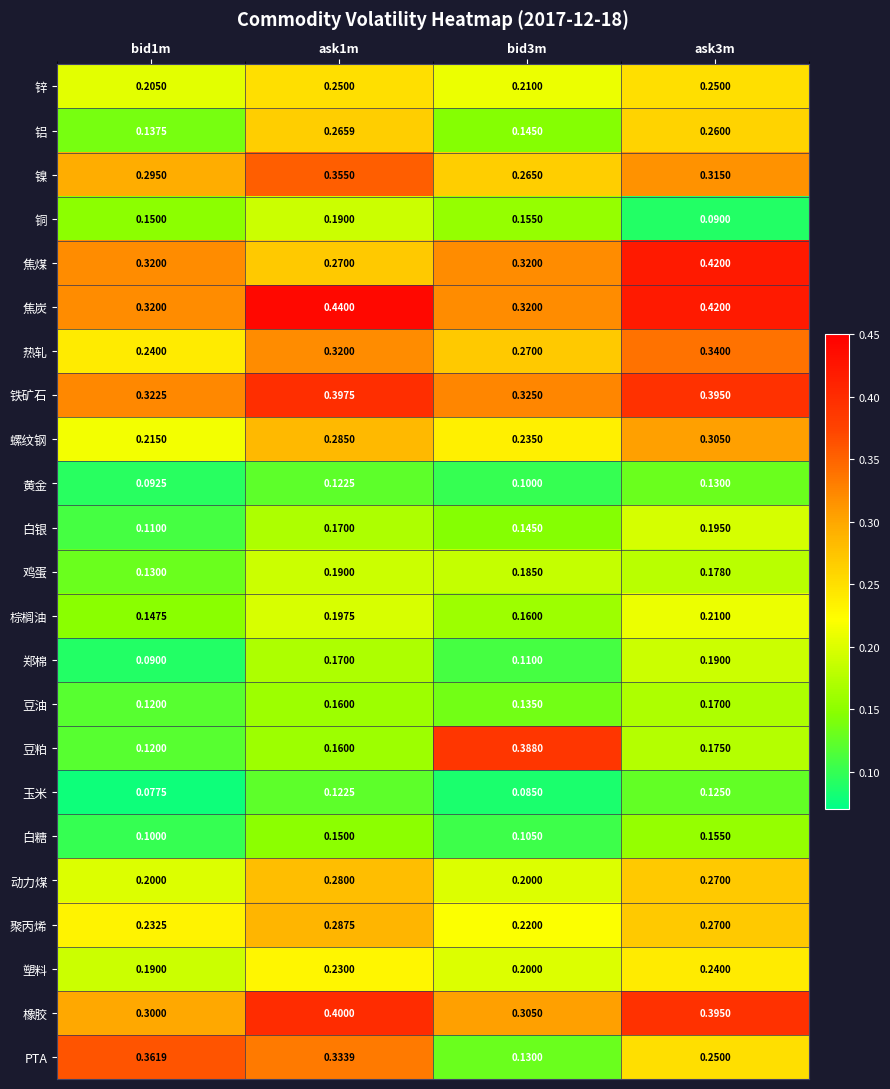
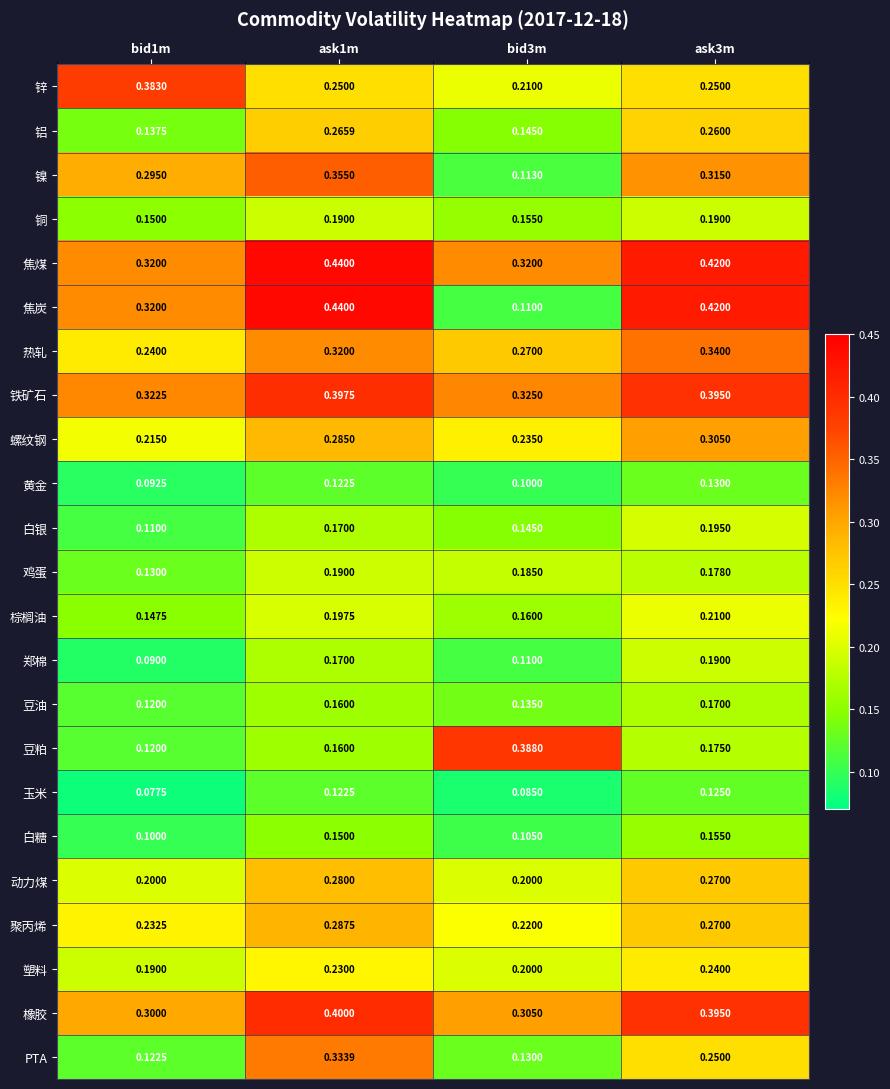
  {
    "锌": {
-     "bid1m": 0.2050,
+     "bid1m": 0.3830,
      "ask1m": 0.2500,
      "bid3m": 0.2100,
      "ask3m": 0.2500
    },
    "铝": {
      "bid1m": 0.1375,
      "ask1m": 0.2659,
      "bid3m": 0.1450,
      "ask3m": 0.2600
    },
    "镍": {
      "bid1m": 0.2950,
      "ask1m": 0.3550,
-     "bid3m": 0.2650,
+     "bid3m": 0.1130,
      "ask3m": 0.3150
    },
    "铜": {
      "bid1m": 0.1500,
      "ask1m": 0.1900,
      "bid3m": 0.1550,
-     "ask3m": 0.0900
+     "ask3m": 0.1900
    },
    "焦煤": {
      "bid1m": 0.3200,
-     "ask1m": 0.2700,
+     "ask1m": 0.4400,
      "bid3m": 0.3200,
      "ask3m": 0.4200
    },
    "焦炭": {
      "bid1m": 0.3200,
      "ask1m": 0.4400,
-     "bid3m": 0.3200,
+     "bid3m": 0.1100,
      "ask3m": 0.4200
    },
    "热轧": {
      "bid1m": 0.2400,
      "ask1m": 0.3200,
      "bid3m": 0.2700,
      "ask3m": 0.3400
    },
    "铁矿石": {
      "bid1m": 0.3225,
      "ask1m": 0.3975,
      "bid3m": 0.3250,
      "ask3m": 0.3950
    },
    "螺纹钢": {
      "bid1m": 0.2150,
      "ask1m": 0.2850,
      "bid3m": 0.2350,
      "ask3m": 0.3050
    },
    "黄金": {
      "bid1m": 0.0925,
      "ask1m": 0.1225,
      "bid3m": 0.1000,
      "ask3m": 0.1300
    },
    "白银": {
      "bid1m": 0.1100,
      "ask1m": 0.1700,
      "bid3m": 0.1450,
      "ask3m": 0.1950
    },
    "鸡蛋": {
      "bid1m": 0.1300,
      "ask1m": 0.1900,
      "bid3m": 0.1850,
      "ask3m": 0.1780
    },
    "棕榈油": {
      "bid1m": 0.1475,
      "ask1m": 0.1975,
      "bid3m": 0.1600,
      "ask3m": 0.2100
    },
    "郑棉": {
      "bid1m": 0.0900,
      "ask1m": 0.1700,
      "bid3m": 0.1100,
      "ask3m": 0.1900
    },
    "豆油": {
      "bid1m": 0.1200,
      "ask1m": 0.1600,
      "bid3m": 0.1350,
      "ask3m": 0.1700
    },
    "豆粕": {
      "bid1m": 0.1200,
      "ask1m": 0.1600,
      "bid3m": 0.3880,
      "ask3m": 0.1750
    },
    "玉米": {
      "bid1m": 0.0775,
      "ask1m": 0.1225,
      "bid3m": 0.0850,
      "ask3m": 0.1250
    },
    "白糖": {
      "bid1m": 0.1000,
      "ask1m": 0.1500,
      "bid3m": 0.1050,
      "ask3m": 0.1550
    },
    "动力煤": {
      "bid1m": 0.2000,
      "ask1m": 0.2800,
      "bid3m": 0.2000,
      "ask3m": 0.2700
    },
    "聚丙烯": {
      "bid1m": 0.2325,
      "ask1m": 0.2875,
      "bid3m": 0.2200,
      "ask3m": 0.2700
    },
    "塑料": {
      "bid1m": 0.1900,
      "ask1m": 0.2300,
      "bid3m": 0.2000,
      "ask3m": 0.2400
    },
    "橡胶": {
      "bid1m": 0.3000,
      "ask1m": 0.4000,
      "bid3m": 0.3050,
      "ask3m": 0.3950
    },
    "PTA": {
-     "bid1m": 0.3619,
+     "bid1m": 0.1225,
      "ask1m": 0.3339,
      "bid3m": 0.1300,
      "ask3m": 0.2500
    }
  }
